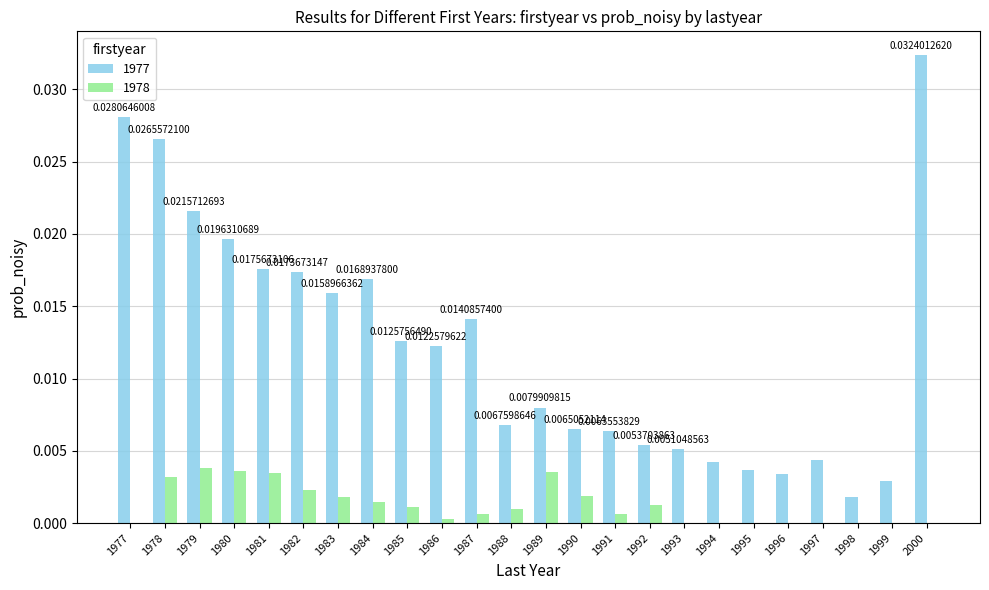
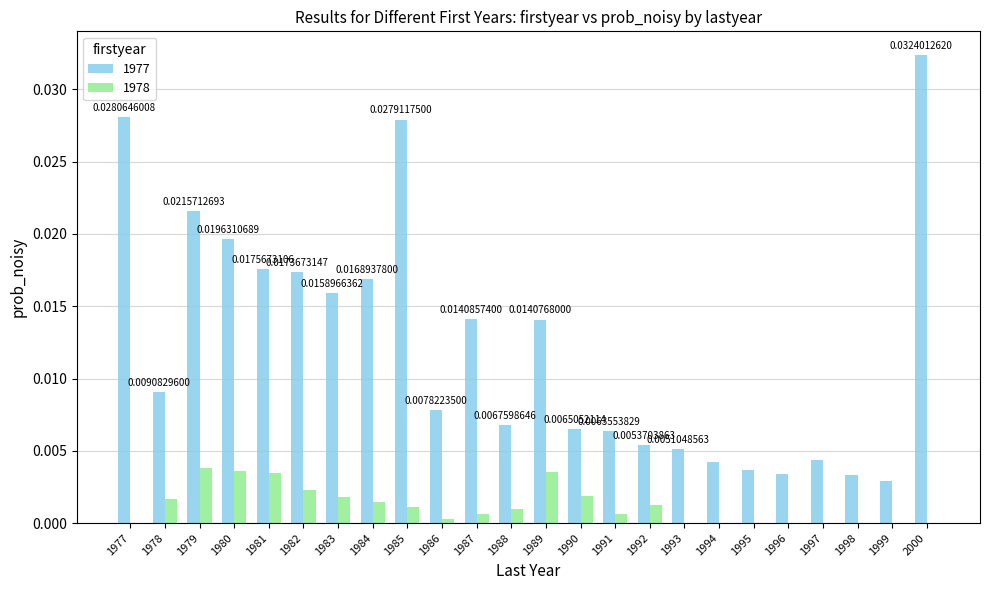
  {
    "1977": {
      "1977": 0.0280646008,
-     "1978": 0.0265572100,
+     "1978": 0.0090829600,
      "1979": 0.0215712693,
      "1980": 0.0196310689,
      "1983": 0.0158966362,
      "1984": 0.0168937800,
-     "1985": 0.0125756490,
-     "1986": 0.0122579622,
+     "1985": 0.0279117500,
+     "1986": 0.0078223500,
      "1987": 0.0140857400,
      "1988": 0.0067598646,
-     "1989": 0.0079909815,
-     "1998": 0.0018,
+     "1989": 0.0140768000,
+     "1998": 0.0033,
      "2000": 0.0324012620
    },
    "1978": {
      "1977": 0.0000,
-     "1978": 0.0032,
+     "1978": 0.0016,
      "1979": 0.0038,
      "1980": 0.0036,
      "1981": 0.0035,
      "1982": 0.0023,
      "1983": 0.0018,
      "1984": 0.0015,
      "1985": 0.0011,
      "1986": 0.0003,
      "1987": 0.0006,
      "1988": 0.0010,
      "1989": 0.0035,
      "1990": 0.0019,
      "1991": 0.0006,
      "1992": 0.0013,
      "1993": 0.0000,
      "1994": 0.0000,
      "1995": 0.0000,
      "1996": 0.0000,
      "1997": 0.0000,
      "1998": 0.0000,
      "1999": 0.0000,
      "2000": 0.0000
    }
  }
